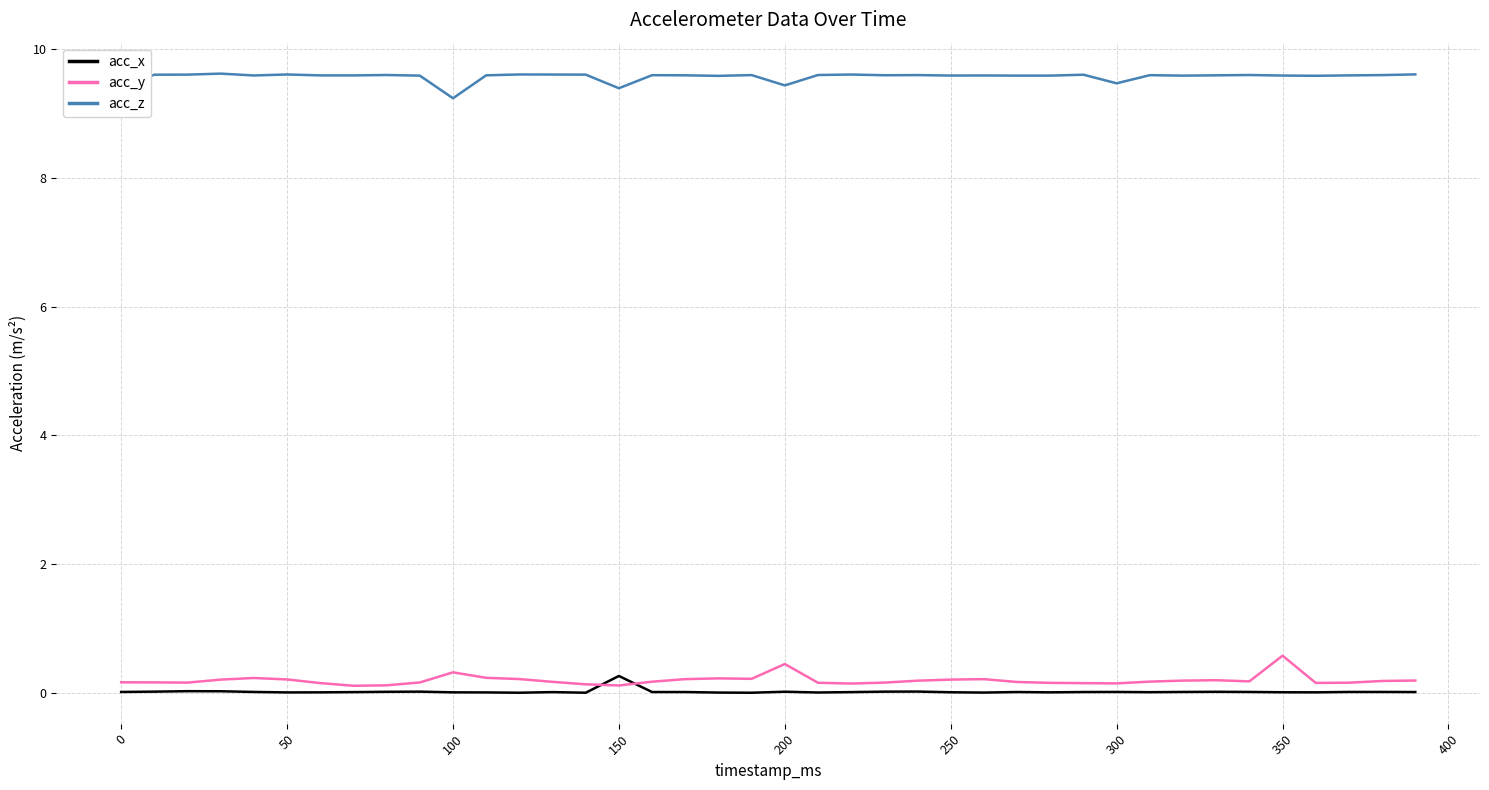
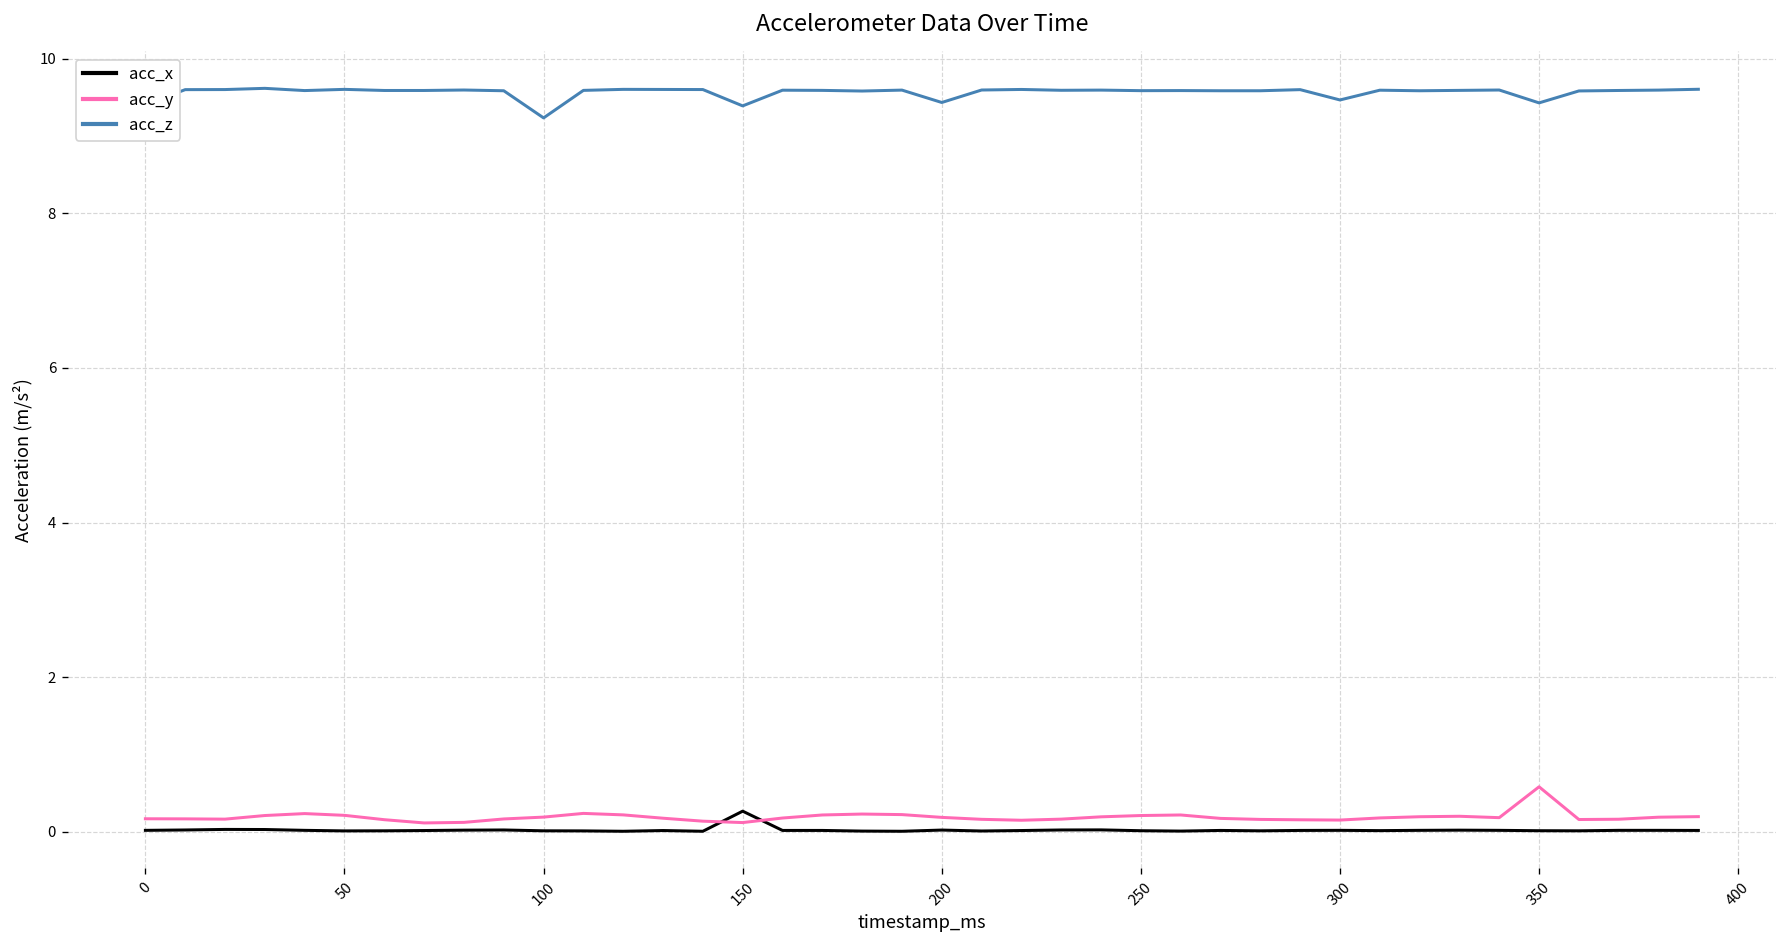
  {
    "acc_x": {
      "0": 0.0,
      "50": 0.0,
      "100": 0.0,
      "150": 0.3,
      "200": 0.0,
      "250": 0.0,
      "300": 0.0,
      "350": 0.0
    },
    "acc_y": {
      "0": 0.2,
      "50": 0.2,
-     "100": 0.3,
+     "100": 0.2,
      "150": 0.1,
-     "200": 0.5,
+     "200": 0.2,
      "250": 0.2,
      "300": 0.2,
      "350": 0.6
    },
    "acc_z": {
      "50": 9.6,
      "100": 9.2,
      "150": 9.4,
      "200": 9.4,
      "250": 9.6,
      "300": 9.5,
-     "350": 9.6
+     "350": 9.4
    }
  }
